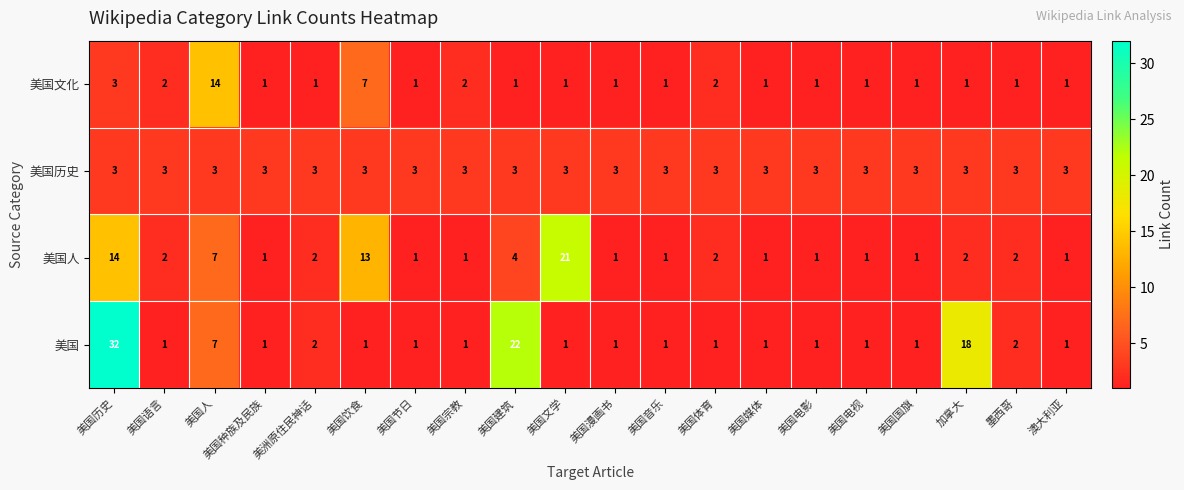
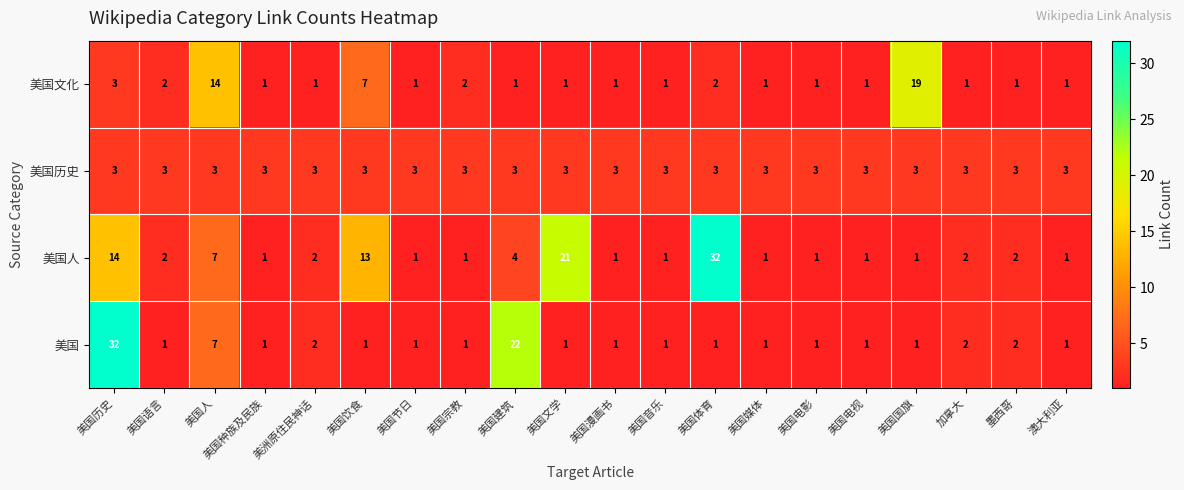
  {
    "美国文化": {
      "美国历史": 3,
      "美国语言": 2,
      "美国人": 14,
      "美国种族及民族": 1,
      "美洲原住民神话": 1,
      "美国饮食": 7,
      "美国节日": 1,
      "美国宗教": 2,
      "美国建筑": 1,
      "美国文学": 1,
      "美国漫画书": 1,
      "美国音乐": 1,
      "美国体育": 2,
      "美国媒体": 1,
      "美国电影": 1,
      "美国电视": 1,
-     "美国国旗": 1,
+     "美国国旗": 19,
      "加拿大": 1,
      "墨西哥": 1,
      "澳大利亚": 1
    },
    "美国历史": {
      "美国历史": 3,
      "美国语言": 3,
      "美国人": 3,
      "美国种族及民族": 3,
      "美洲原住民神话": 3,
      "美国饮食": 3,
      "美国节日": 3,
      "美国宗教": 3,
      "美国建筑": 3,
      "美国文学": 3,
      "美国漫画书": 3,
      "美国音乐": 3,
      "美国体育": 3,
      "美国媒体": 3,
      "美国电影": 3,
      "美国电视": 3,
      "美国国旗": 3,
      "加拿大": 3,
      "墨西哥": 3,
      "澳大利亚": 3
    },
    "美国人": {
      "美国历史": 14,
      "美国语言": 2,
      "美国人": 7,
      "美国种族及民族": 1,
      "美洲原住民神话": 2,
      "美国饮食": 13,
      "美国节日": 1,
      "美国宗教": 1,
      "美国建筑": 4,
      "美国文学": 21,
      "美国漫画书": 1,
      "美国音乐": 1,
-     "美国体育": 2,
+     "美国体育": 32,
      "美国媒体": 1,
      "美国电影": 1,
      "美国电视": 1,
      "美国国旗": 1,
      "加拿大": 2,
      "墨西哥": 2,
      "澳大利亚": 1
    },
    "美国": {
      "美国历史": 32,
      "美国语言": 1,
      "美国人": 7,
      "美国种族及民族": 1,
      "美洲原住民神话": 2,
      "美国饮食": 1,
      "美国节日": 1,
      "美国宗教": 1,
      "美国建筑": 22,
      "美国文学": 1,
      "美国漫画书": 1,
      "美国音乐": 1,
      "美国体育": 1,
      "美国媒体": 1,
      "美国电影": 1,
      "美国电视": 1,
      "美国国旗": 1,
-     "加拿大": 18,
+     "加拿大": 2,
      "墨西哥": 2,
      "澳大利亚": 1
    }
  }
